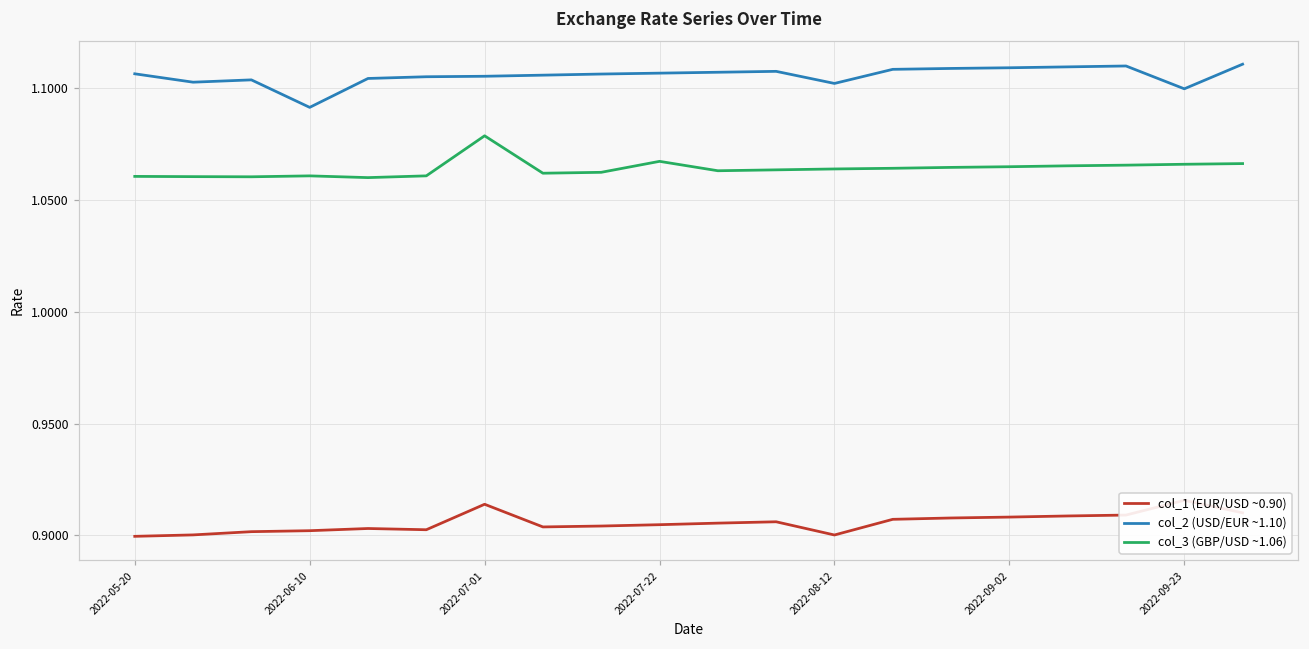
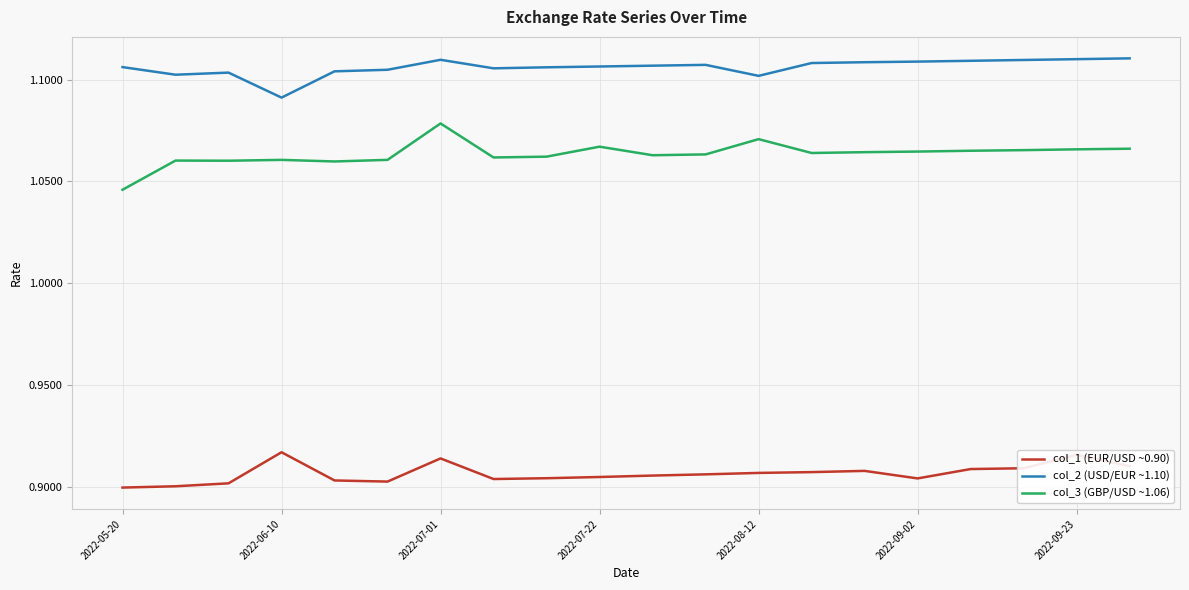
  {
    "col_1 (EUR/USD ~0.90)": {
      "2022-05-20": 0.900,
-     "2022-06-10": 0.902,
+     "2022-06-10": 0.917,
      "2022-07-01": 0.914,
      "2022-07-22": 0.905,
-     "2022-08-12": 0.900,
-     "2022-09-02": 0.908
+     "2022-08-12": 0.907,
+     "2022-09-02": 0.904
    },
    "col_2 (USD/EUR ~1.10)": {
      "2022-05-20": 1.106,
      "2022-06-10": 1.091,
-     "2022-07-01": 1.105,
+     "2022-07-01": 1.110,
      "2022-07-22": 1.107,
      "2022-08-12": 1.102,
      "2022-09-02": 1.109,
-     "2022-09-23": 1.100
+     "2022-09-23": 1.110
    },
    "col_3 (GBP/USD ~1.06)": {
-     "2022-05-20": 1.060,
+     "2022-05-20": 1.046,
      "2022-06-10": 1.061,
      "2022-07-01": 1.079,
      "2022-07-22": 1.067,
-     "2022-08-12": 1.064,
+     "2022-08-12": 1.071,
      "2022-09-02": 1.065,
      "2022-09-23": 1.066
    }
  }
